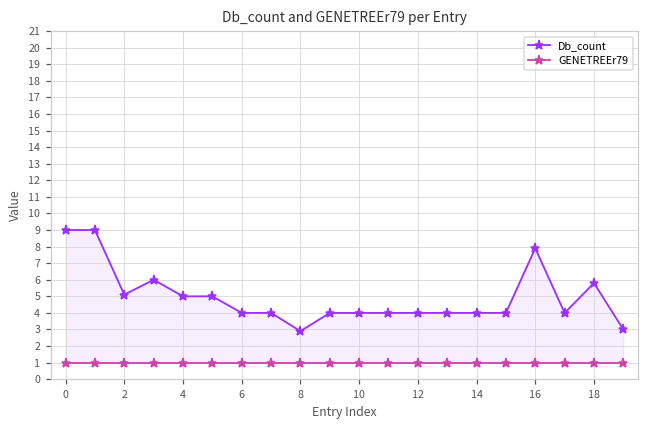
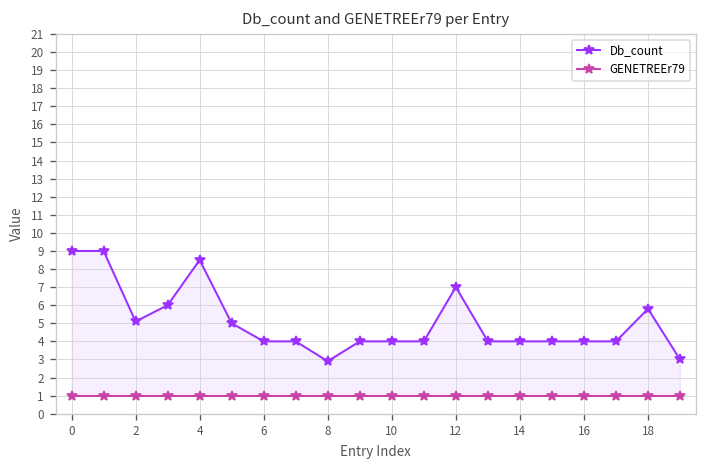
  {
    "Db_count": {
      "0": 9.0,
      "2": 5.1,
-     "4": 5.0,
+     "4": 8.5,
      "6": 4.0,
      "8": 2.9,
      "10": 4.0,
-     "12": 4,
+     "12": 7,
      "14": 4.0,
-     "16": 7.9,
+     "16": 4.0,
      "18": 5.8
    },
    "GENETREEr79": {
      "0": 1.0,
      "2": 1.0,
      "4": 1.0,
      "6": 1.0,
      "8": 1.0,
      "10": 1.0,
      "12": 1.0,
      "14": 1.0,
      "16": 1.0,
      "18": 1.0
    }
  }
